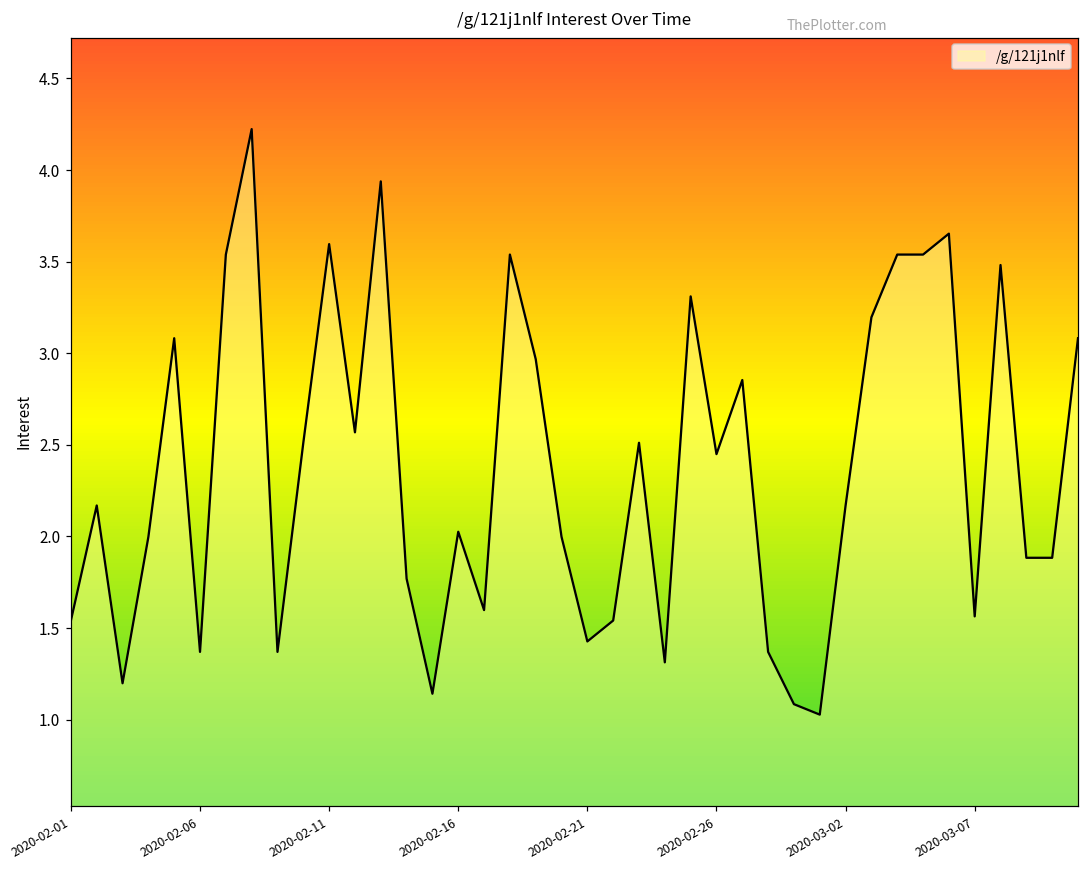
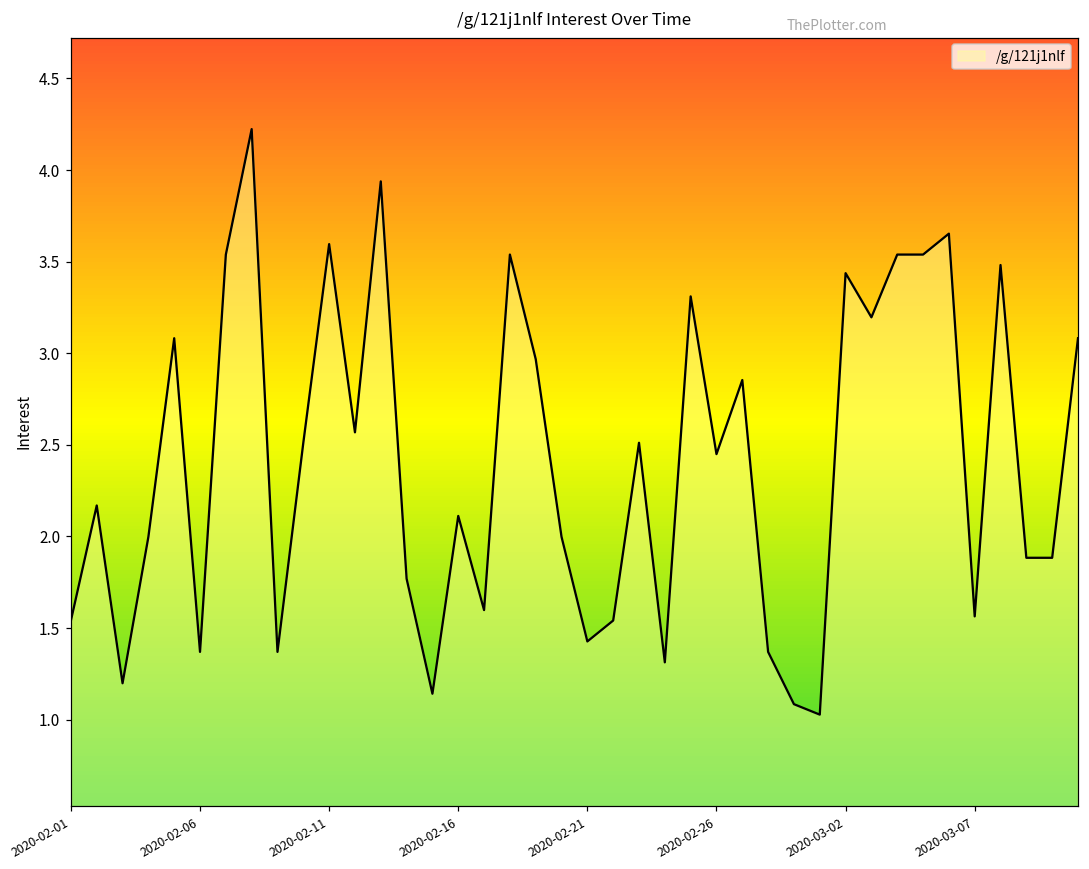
  {
    "2020-02-01": 1.54,
    "2020-02-06": 1.37,
    "2020-02-11": 3.60,
-   "2020-02-16": 2.03,
+   "2020-02-16": 2.11,
    "2020-02-21": 1.43,
    "2020-02-26": 2.45,
-   "2020-03-02": 2.17,
+   "2020-03-02": 3.44,
    "2020-03-07": 1.56
  }
